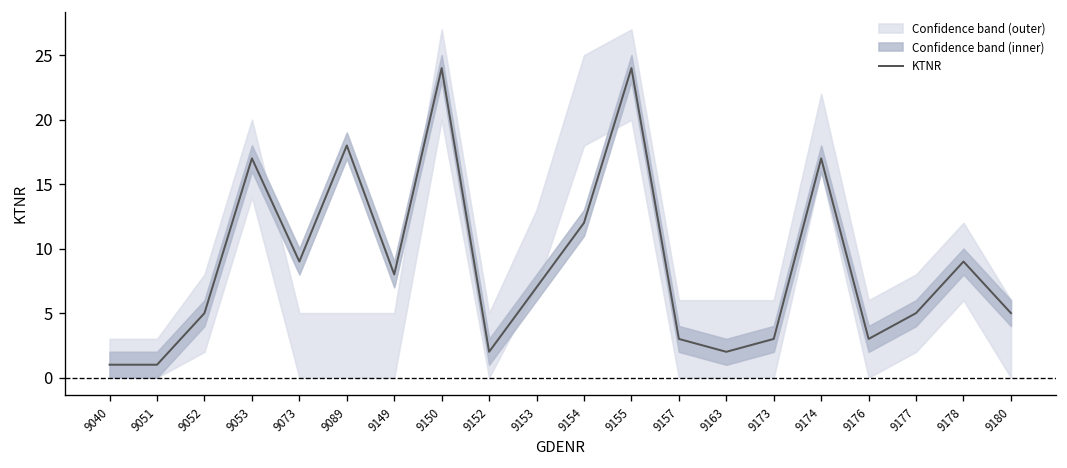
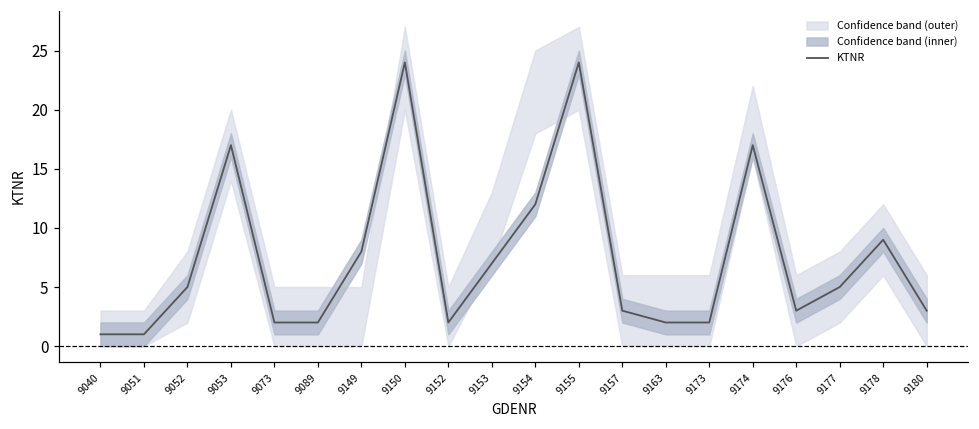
  {
    "KTNR": {
      "9040": 1,
      "9051": 1,
      "9052": 5,
      "9053": 17,
-     "9073": 9,
-     "9089": 18,
+     "9073": 2,
+     "9089": 2,
      "9149": 8,
      "9150": 24,
      "9152": 2,
      "9153": 7,
      "9154": 12,
      "9155": 24,
      "9157": 3,
      "9163": 2,
-     "9173": 3,
+     "9173": 2,
      "9174": 17,
      "9176": 3,
      "9177": 5,
      "9178": 9,
-     "9180": 5
+     "9180": 3
    },
    "Confidence band (inner)": {
      "9040": 2,
      "9051": 2
    }
  }
